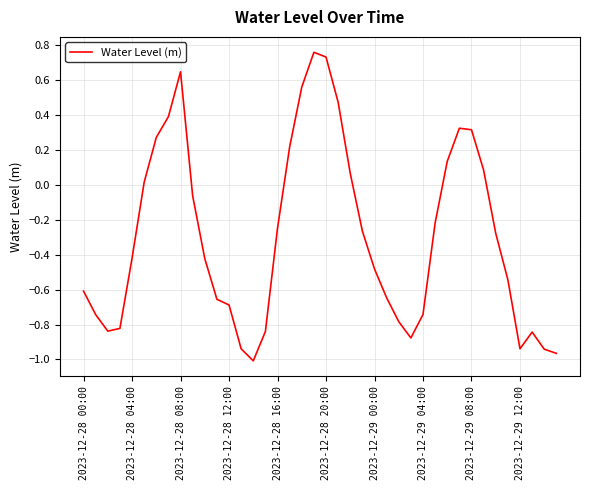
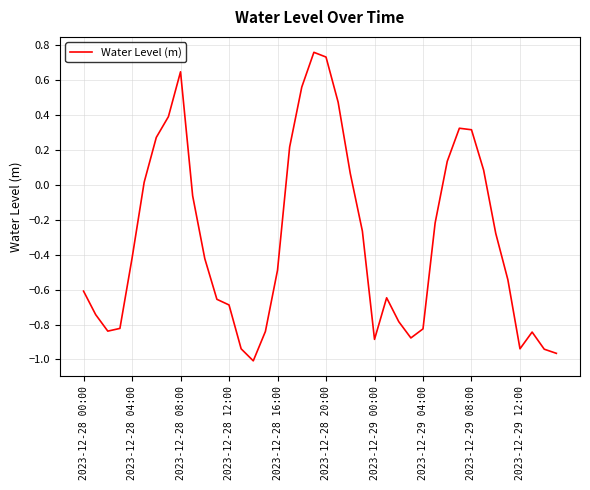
  {
    "2023-12-28 00:00": -0.61,
    "2023-12-28 04:00": -0.42,
    "2023-12-28 08:00": 0.65,
    "2023-12-28 12:00": -0.69,
-   "2023-12-28 16:00": -0.25,
+   "2023-12-28 16:00": -0.49,
    "2023-12-28 20:00": 0.73,
-   "2023-12-29 00:00": -0.48,
-   "2023-12-29 04:00": -0.74,
+   "2023-12-29 00:00": -0.88,
+   "2023-12-29 04:00": -0.82,
    "2023-12-29 08:00": 0.32,
    "2023-12-29 12:00": -0.94
  }
